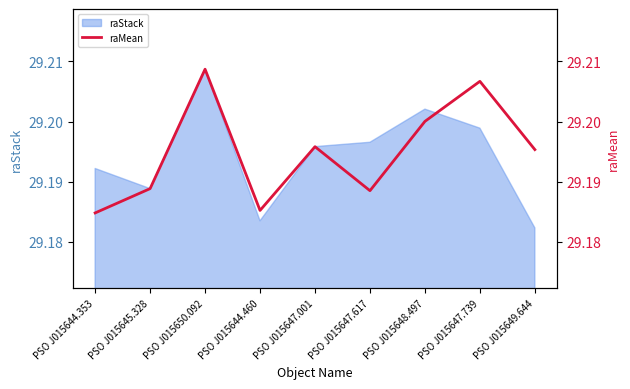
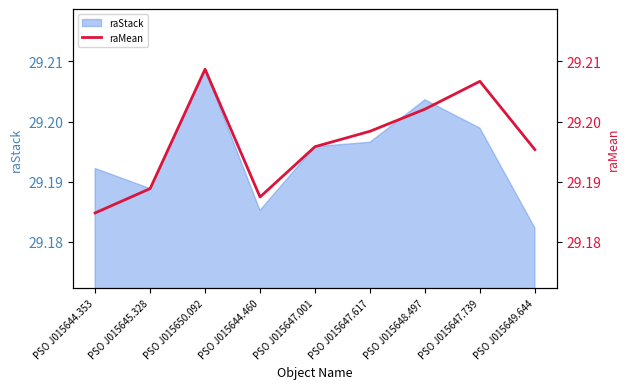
  {
    "raStack": {
      "PSO J015644.353": 29.192,
      "PSO J015645.328": 29.189,
      "PSO J015650.092": 29.209,
-     "PSO J015644.460": 29.184,
+     "PSO J015644.460": 29.185,
      "PSO J015647.001": 29.196,
      "PSO J015647.617": 29.197,
-     "PSO J015648.497": 29.202,
+     "PSO J015648.497": 29.204,
      "PSO J015647.739": 29.199,
      "PSO J015649.644": 29.182
    },
    "raMean": {
      "PSO J015644.353": 29.185,
      "PSO J015645.328": 29.189,
      "PSO J015650.092": 29.209,
-     "PSO J015644.460": 29.185,
+     "PSO J015644.460": 29.187,
      "PSO J015647.001": 29.196,
-     "PSO J015647.617": 29.189,
-     "PSO J015648.497": 29.200,
+     "PSO J015647.617": 29.198,
+     "PSO J015648.497": 29.202,
      "PSO J015647.739": 29.207,
      "PSO J015649.644": 29.195
    }
  }
